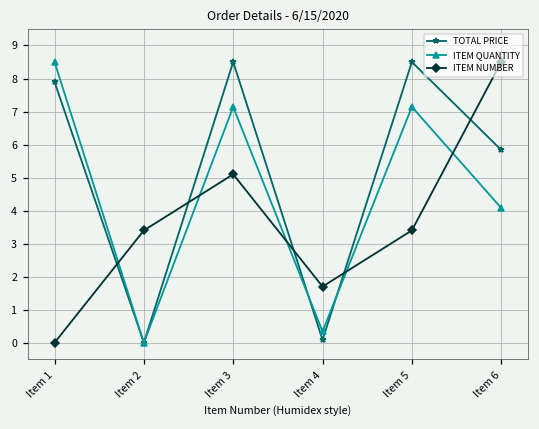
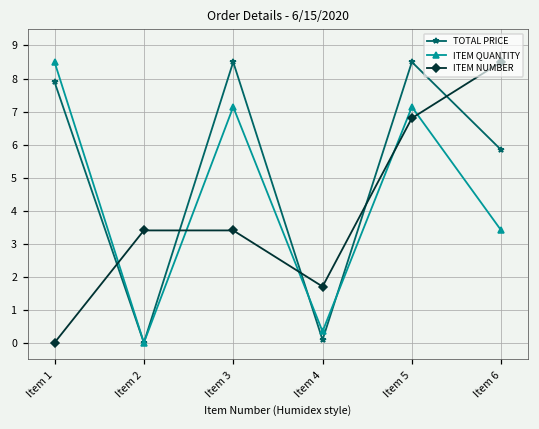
  {
    "TOTAL PRICE": {
      "Item 1": 7.9,
      "Item 3": 8.5,
      "Item 4": 0.1,
      "Item 5": 8.5,
      "Item 6": 5.8
    },
    "ITEM QUANTITY": {
      "Item 1": 8.5,
      "Item 3": 7.1,
      "Item 4": 0.3,
      "Item 5": 7.1,
-     "Item 6": 4.1
+     "Item 6": 3.4
    },
    "ITEM NUMBER": {
      "Item 1": 0.0,
      "Item 2": 3.4,
-     "Item 3": 5.1,
+     "Item 3": 3.4,
      "Item 4": 1.7,
-     "Item 5": 3.4
+     "Item 5": 6.8
    }
  }
